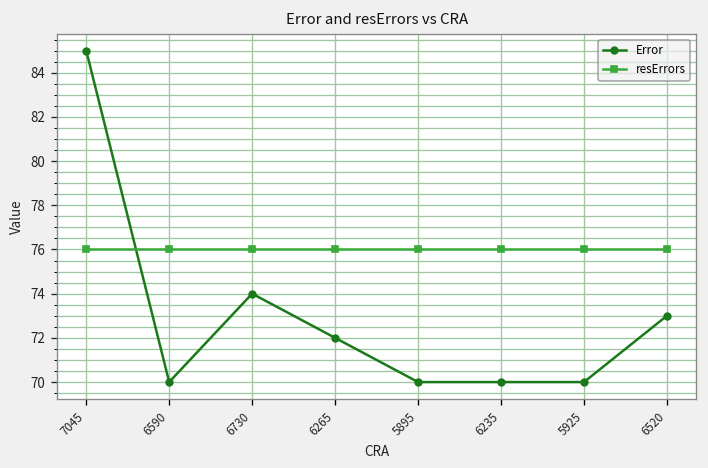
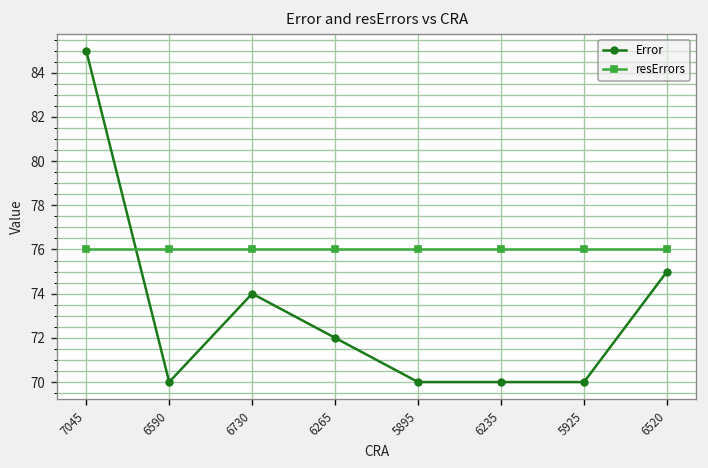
  {
    "Error": {
      "7045": 85,
      "6590": 70,
      "6730": 74,
      "6265": 72,
      "5895": 70,
      "6235": 70,
      "5925": 70,
-     "6520": 73
+     "6520": 75
    },
    "resErrors": {
      "7045": 76,
      "6590": 76,
      "6730": 76,
      "6265": 76,
      "5895": 76,
      "6235": 76,
      "5925": 76,
      "6520": 76
    }
  }
